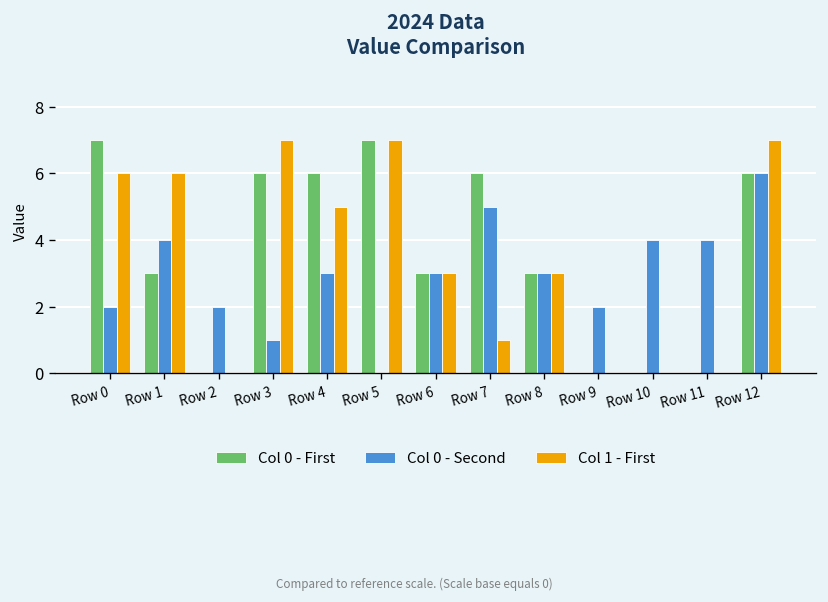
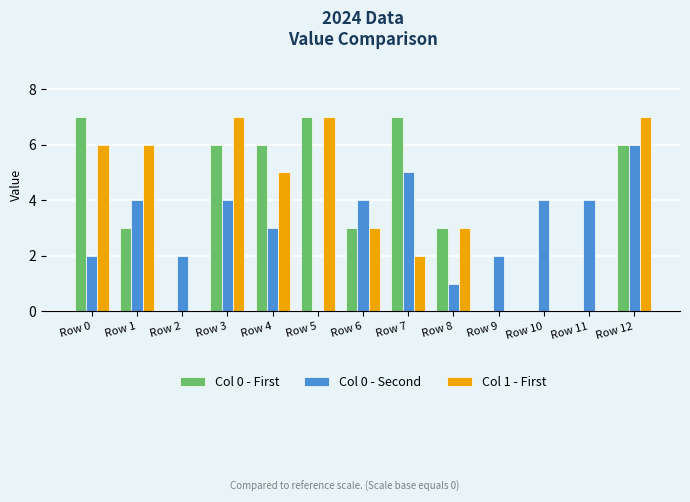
  {
    "Col 0 - First": {
      "Row 0": 7,
      "Row 1": 3,
      "Row 2": 0,
      "Row 3": 6,
      "Row 4": 6,
      "Row 5": 7,
      "Row 6": 3,
-     "Row 7": 6,
+     "Row 7": 7,
      "Row 8": 3,
      "Row 9": 0,
      "Row 10": 0,
      "Row 11": 0,
      "Row 12": 6
    },
    "Col 0 - Second": {
      "Row 0": 2,
      "Row 1": 4,
      "Row 2": 2,
-     "Row 3": 1,
+     "Row 3": 4,
      "Row 4": 3,
      "Row 5": 0,
-     "Row 6": 3,
+     "Row 6": 4,
      "Row 7": 5,
-     "Row 8": 3,
+     "Row 8": 1,
      "Row 9": 2,
      "Row 10": 4,
      "Row 11": 4,
      "Row 12": 6
    },
    "Col 1 - First": {
      "Row 0": 6,
      "Row 1": 6,
      "Row 2": 0,
      "Row 3": 7,
      "Row 4": 5,
      "Row 5": 7,
      "Row 6": 3,
-     "Row 7": 1,
+     "Row 7": 2,
      "Row 8": 3,
      "Row 9": 0,
      "Row 10": 0,
      "Row 11": 0,
      "Row 12": 7
    }
  }
